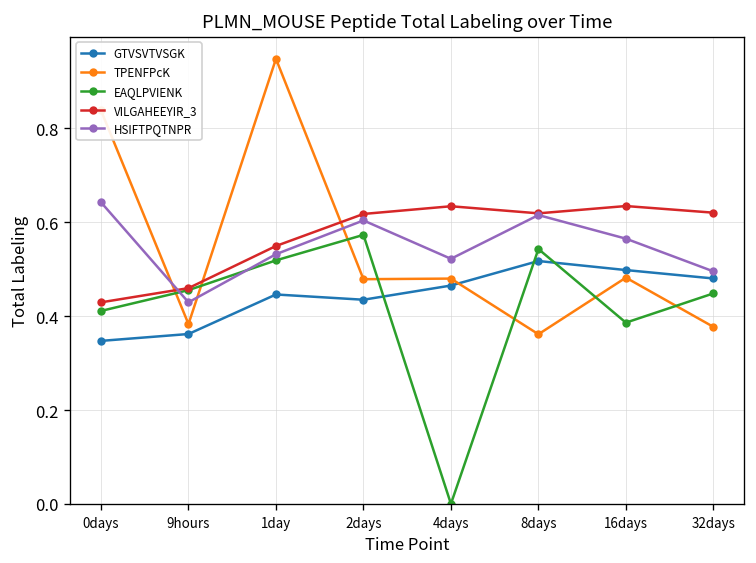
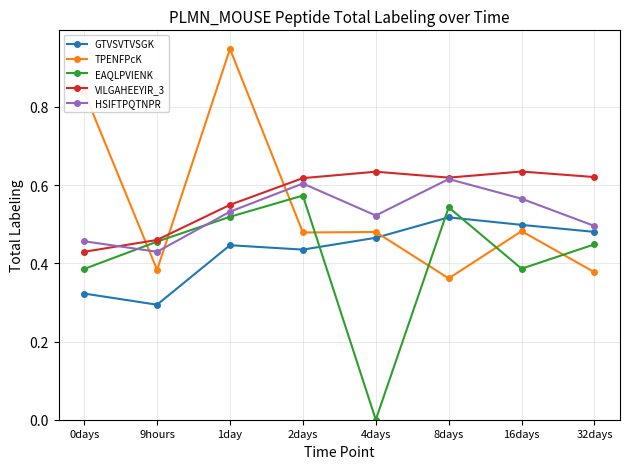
  {
    "GTVSVTVSGK": {
-     "0days": 0.35,
-     "9hours": 0.36,
+     "0days": 0.32,
+     "9hours": 0.29,
      "1day": 0.45,
      "2days": 0.44,
      "4days": 0.47,
      "8days": 0.52,
      "16days": 0.50,
      "32days": 0.48
    },
    "TPENFPcK": {
      "9hours": 0.38,
      "1day": 0.95,
      "2days": 0.48,
      "4days": 0.48,
      "8days": 0.36,
      "16days": 0.48,
      "32days": 0.38
    },
    "EAQLPVIENK": {
-     "0days": 0.41,
+     "0days": 0.39,
      "1day": 0.52,
      "2days": 0.57,
      "4days": 0.00,
      "8days": 0.54,
      "16days": 0.39,
      "32days": 0.45
    },
    "VILGAHEEYIR_3": {
      "0days": 0.43,
      "1day": 0.55,
      "2days": 0.62,
      "4days": 0.63,
      "16days": 0.63,
      "32days": 0.62
    },
    "HSIFTPQTNPR": {
-     "0days": 0.64,
+     "0days": 0.46,
      "9hours": 0.43,
      "1day": 0.53,
      "2days": 0.60,
      "4days": 0.52,
      "16days": 0.57,
      "32days": 0.50
    }
  }
